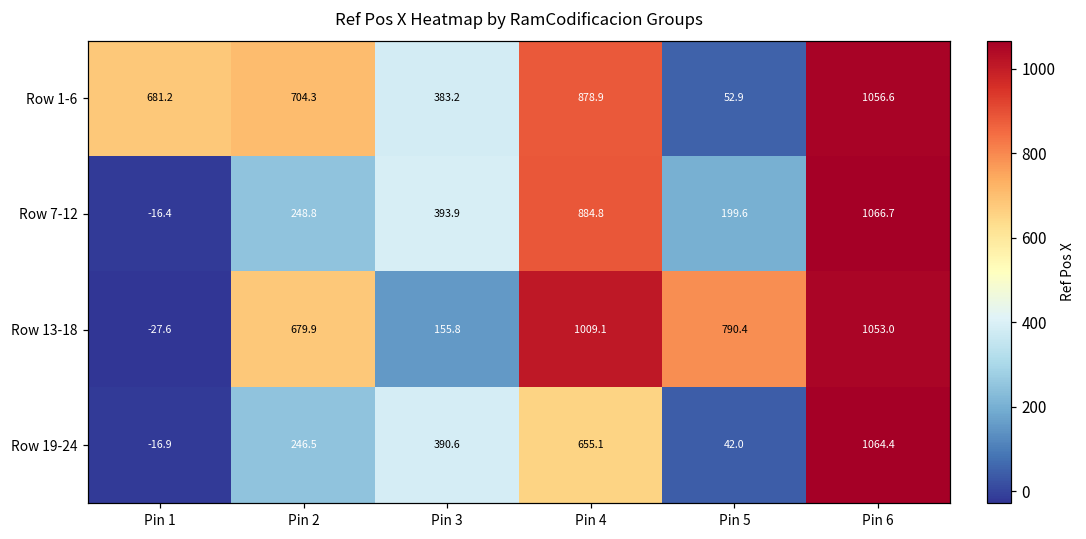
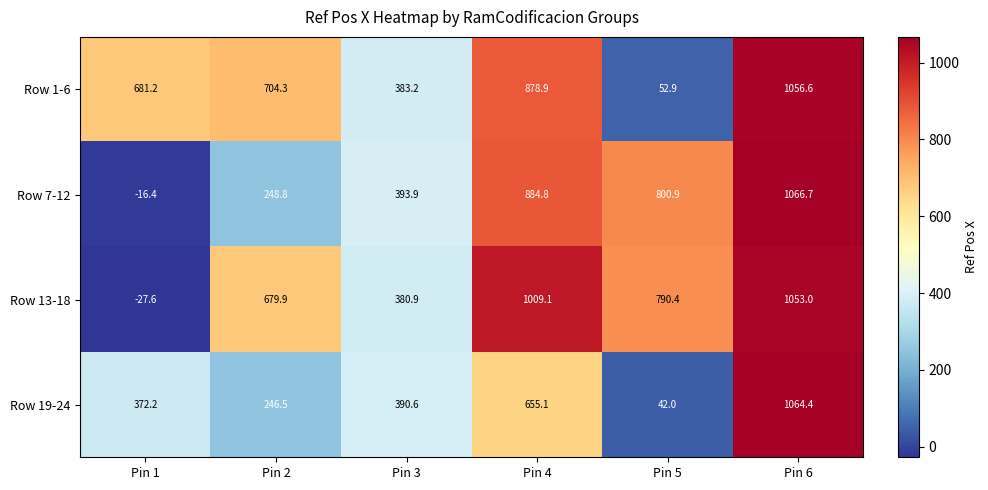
  {
    "Row 1-6": {
      "Pin 1": 681.2,
      "Pin 2": 704.3,
      "Pin 3": 383.2,
      "Pin 4": 878.9,
      "Pin 5": 52.9,
      "Pin 6": 1056.6
    },
    "Row 7-12": {
      "Pin 1": -16.4,
      "Pin 2": 248.8,
      "Pin 3": 393.9,
      "Pin 4": 884.8,
-     "Pin 5": 199.6,
+     "Pin 5": 800.9,
      "Pin 6": 1066.7
    },
    "Row 13-18": {
      "Pin 1": -27.6,
      "Pin 2": 679.9,
-     "Pin 3": 155.8,
+     "Pin 3": 380.9,
      "Pin 4": 1009.1,
      "Pin 5": 790.4,
      "Pin 6": 1053.0
    },
    "Row 19-24": {
-     "Pin 1": -16.9,
+     "Pin 1": 372.2,
      "Pin 2": 246.5,
      "Pin 3": 390.6,
      "Pin 4": 655.1,
      "Pin 5": 42.0,
      "Pin 6": 1064.4
    }
  }
